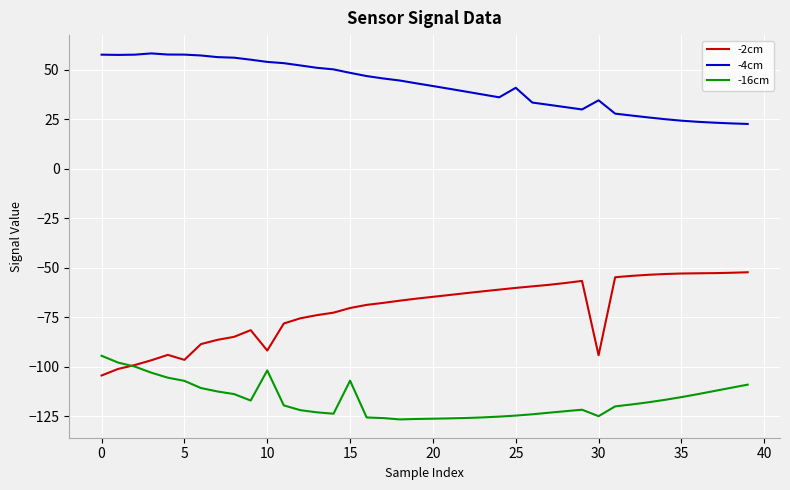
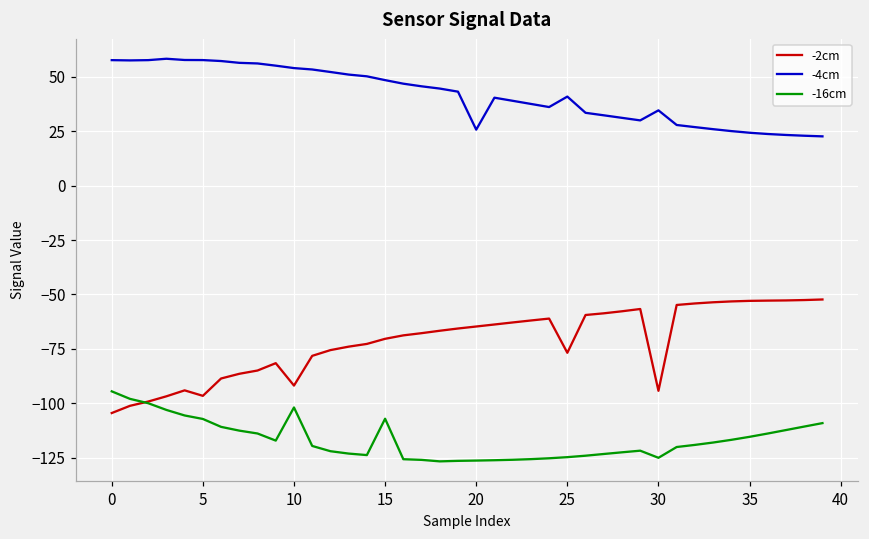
  {
    "-2cm": {
      "0": -105,
      "5": -97,
      "10": -92,
      "15": -70,
      "20": -65,
-     "25": -60,
+     "25": -77,
      "30": -94,
      "35": -53
    },
    "-4cm": {
      "0": 58,
      "5": 58,
      "10": 54,
      "15": 49,
-     "20": 42,
+     "20": 26,
      "25": 41,
      "30": 35,
      "35": 24
    },
    "-16cm": {
      "0": -95,
      "5": -107,
      "10": -102,
      "15": -107,
      "20": -126,
      "25": -125,
      "30": -125,
      "35": -115
    }
  }
